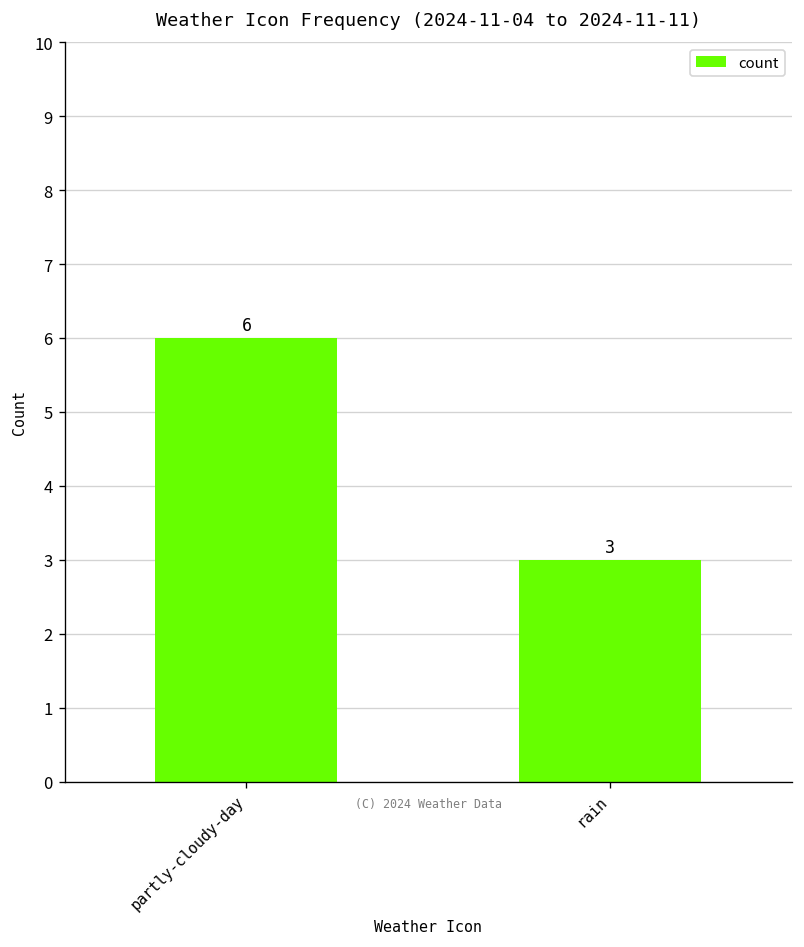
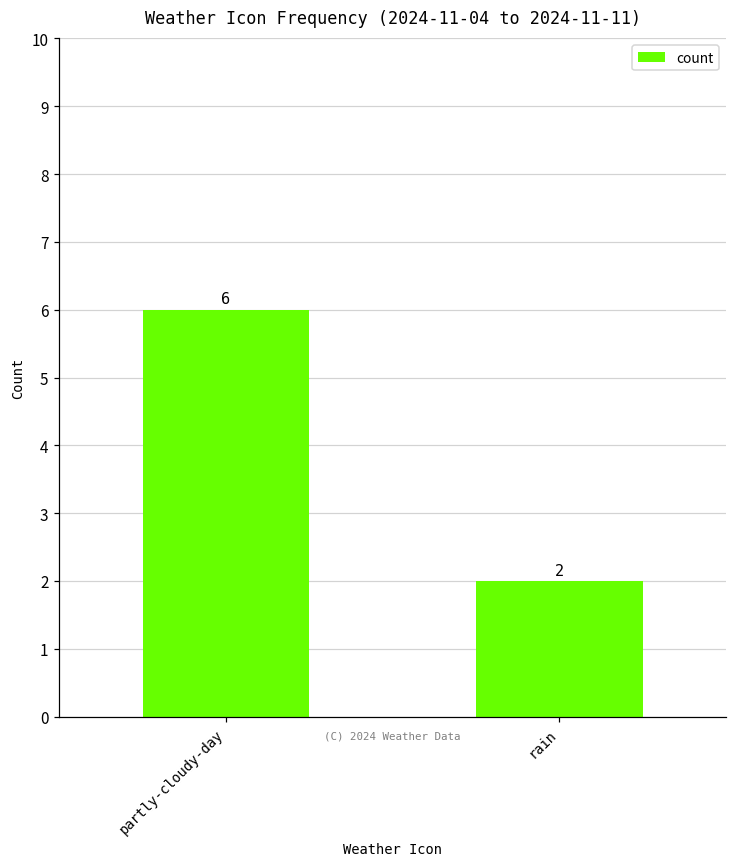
  {
    "partly-cloudy-day": 6,
-   "rain": 3
+   "rain": 2
  }
